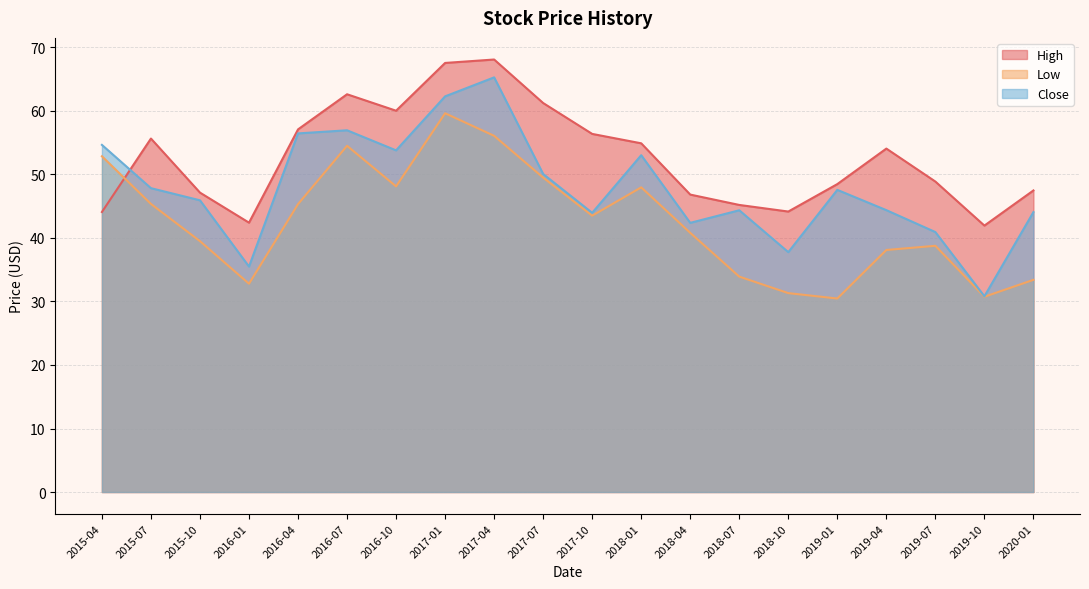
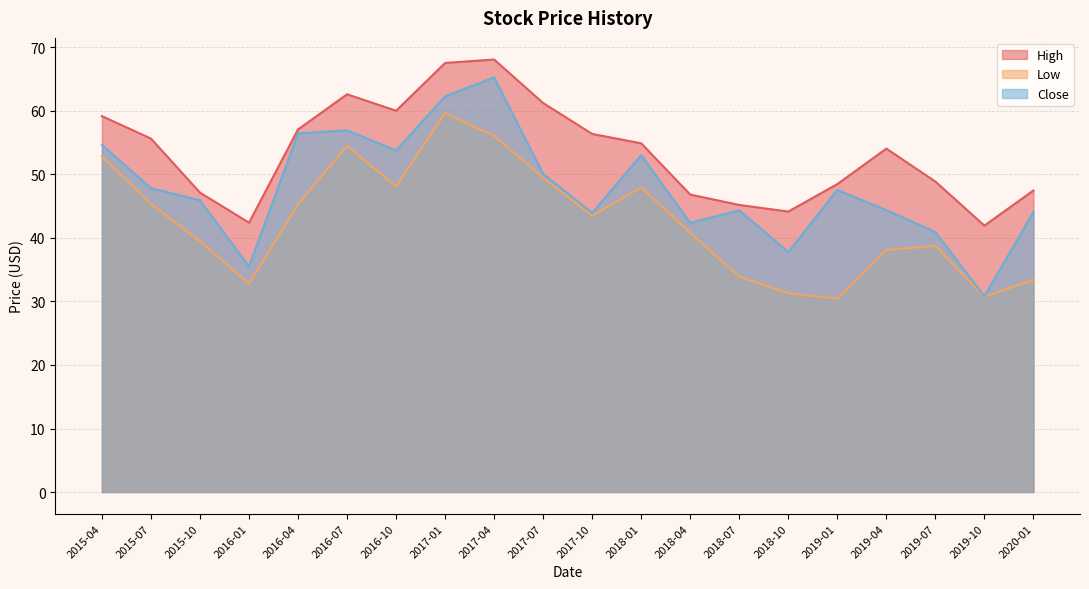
  {
    "High": {
-     "2015-04": 44,
+     "2015-04": 59,
      "2015-07": 56,
      "2015-10": 47,
      "2016-01": 42,
      "2016-04": 57,
      "2016-07": 63,
      "2016-10": 60,
      "2017-01": 68,
      "2017-04": 68,
      "2017-07": 61,
      "2017-10": 56,
      "2018-01": 55,
      "2018-04": 47,
      "2018-07": 45,
      "2018-10": 44,
      "2019-01": 48,
      "2019-04": 54,
      "2019-07": 49,
      "2019-10": 42,
      "2020-01": 47
    },
    "Low": {
      "2015-04": 53,
      "2015-07": 45,
      "2015-10": 39,
      "2016-01": 33,
      "2016-04": 45,
      "2016-07": 55,
      "2016-10": 48,
      "2017-01": 60,
      "2017-04": 56,
      "2017-07": 49,
      "2017-10": 44,
      "2018-01": 48,
      "2018-04": 41,
      "2018-07": 34,
      "2018-10": 31,
      "2019-01": 30,
      "2019-04": 38,
      "2019-07": 39,
      "2020-01": 33
    },
    "Close": {
      "2015-04": 55,
      "2015-07": 48,
      "2015-10": 46,
      "2016-01": 35,
      "2016-04": 56,
      "2016-07": 57,
      "2016-10": 54,
      "2017-01": 62,
      "2017-04": 65,
      "2017-07": 50,
      "2017-10": 44,
      "2018-01": 53,
      "2018-04": 42,
      "2018-07": 44,
      "2018-10": 38,
      "2019-01": 48,
      "2019-04": 44,
      "2019-07": 41,
      "2020-01": 44
    }
  }
